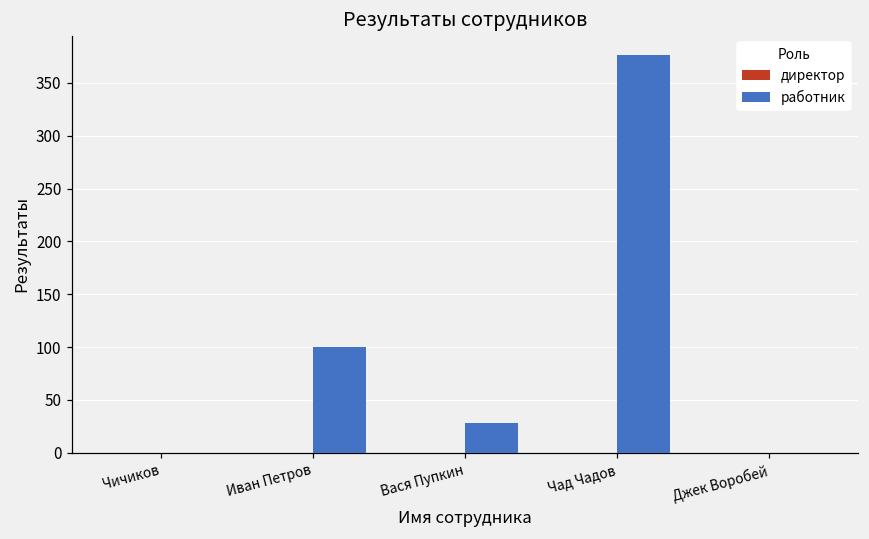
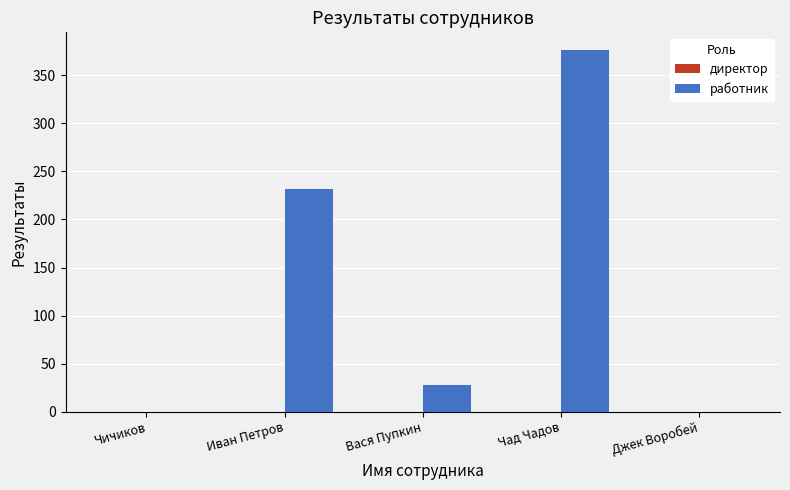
  {
    "директор": {
      "Чичиков": 0,
      "Иван Петров": 0,
      "Вася Пупкин": 0,
      "Чад Чадов": 0,
      "Джек Воробей": 0
    },
    "работник": {
      "Чичиков": 0,
-     "Иван Петров": 100,
+     "Иван Петров": 230,
      "Вася Пупкин": 30,
      "Чад Чадов": 380,
      "Джек Воробей": 0
    }
  }
